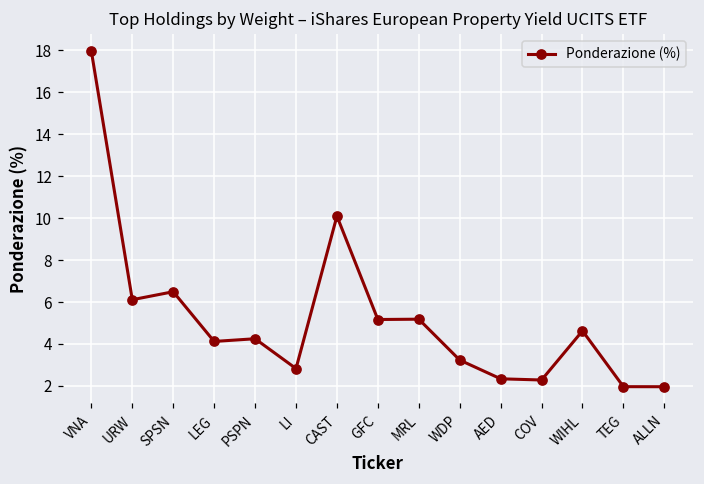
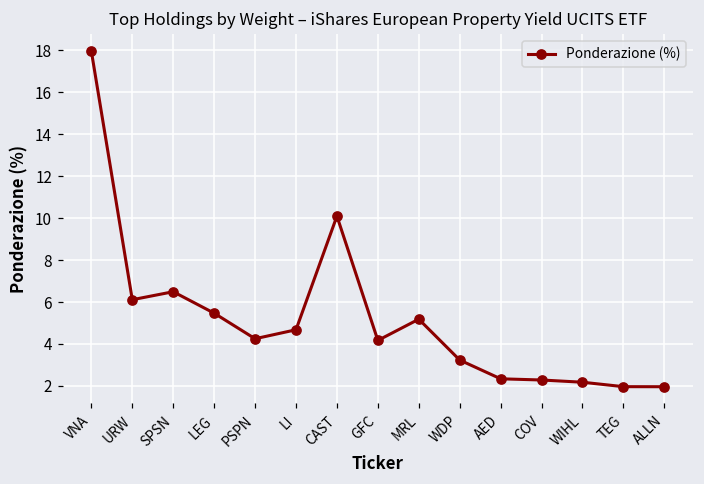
  {
    "VNA": 18.0,
    "URW": 6.1,
    "SPSN": 6.5,
-   "LEG": 4.1,
+   "LEG": 5.5,
    "PSPN": 4.3,
-   "LI": 2.8,
+   "LI": 4.7,
    "CAST": 10.1,
-   "GFC": 5.2,
+   "GFC": 4.2,
    "MRL": 5.2,
    "WDP": 3.2,
    "AED": 2.3,
    "COV": 2.3,
-   "WIHL": 4.6,
+   "WIHL": 2.2,
    "TEG": 2.0,
    "ALLN": 2.0
  }
